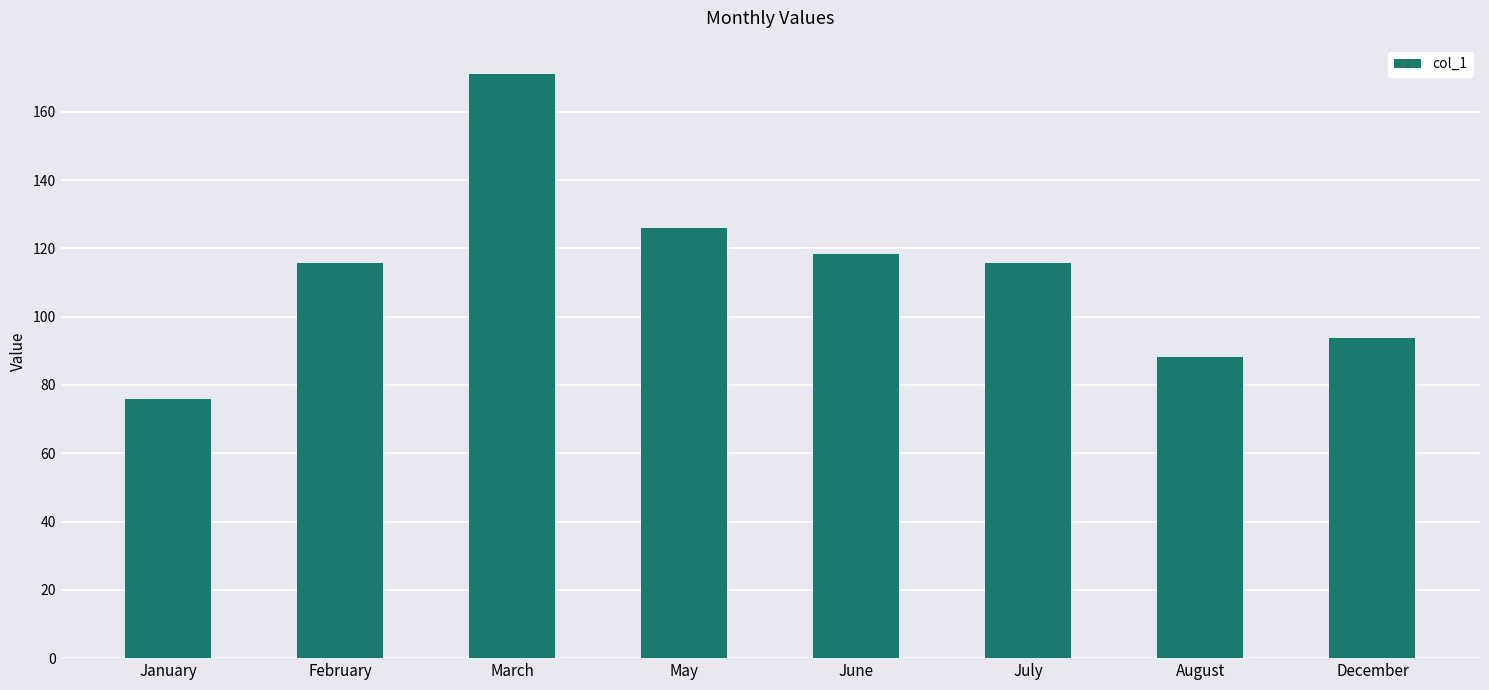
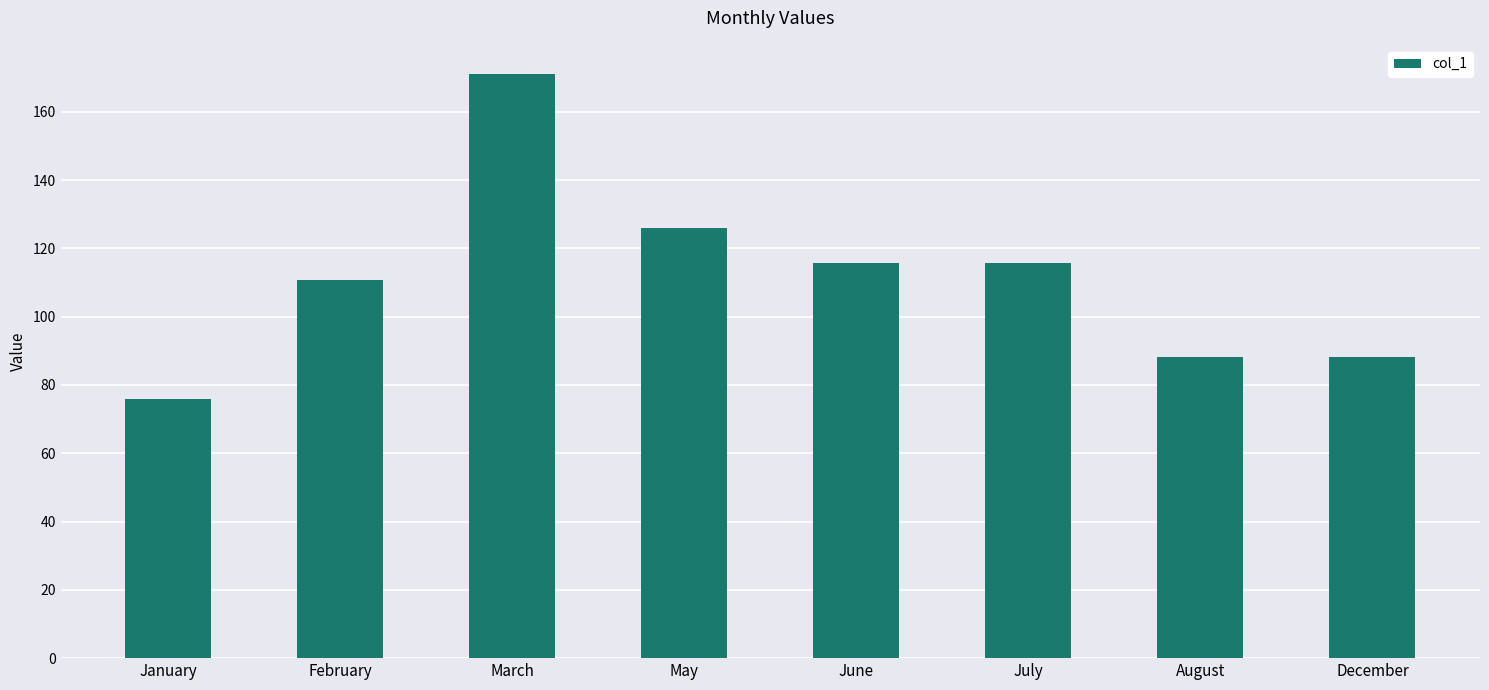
  {
    "January": 76,
-   "February": 116,
+   "February": 111,
    "March": 171,
    "May": 126,
-   "June": 118,
+   "June": 116,
    "July": 116,
    "August": 88,
-   "December": 94
+   "December": 88
  }
